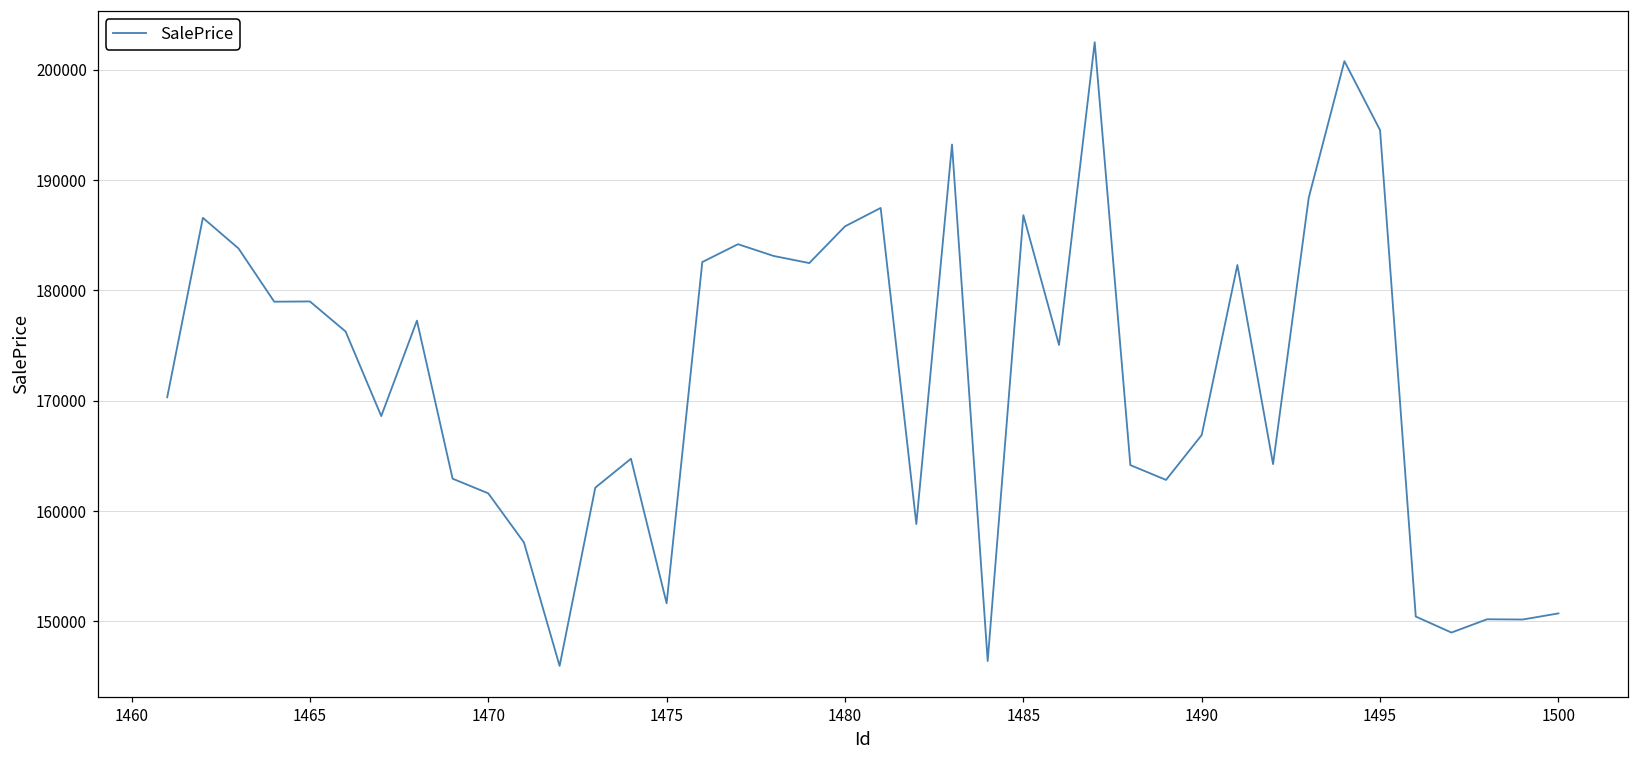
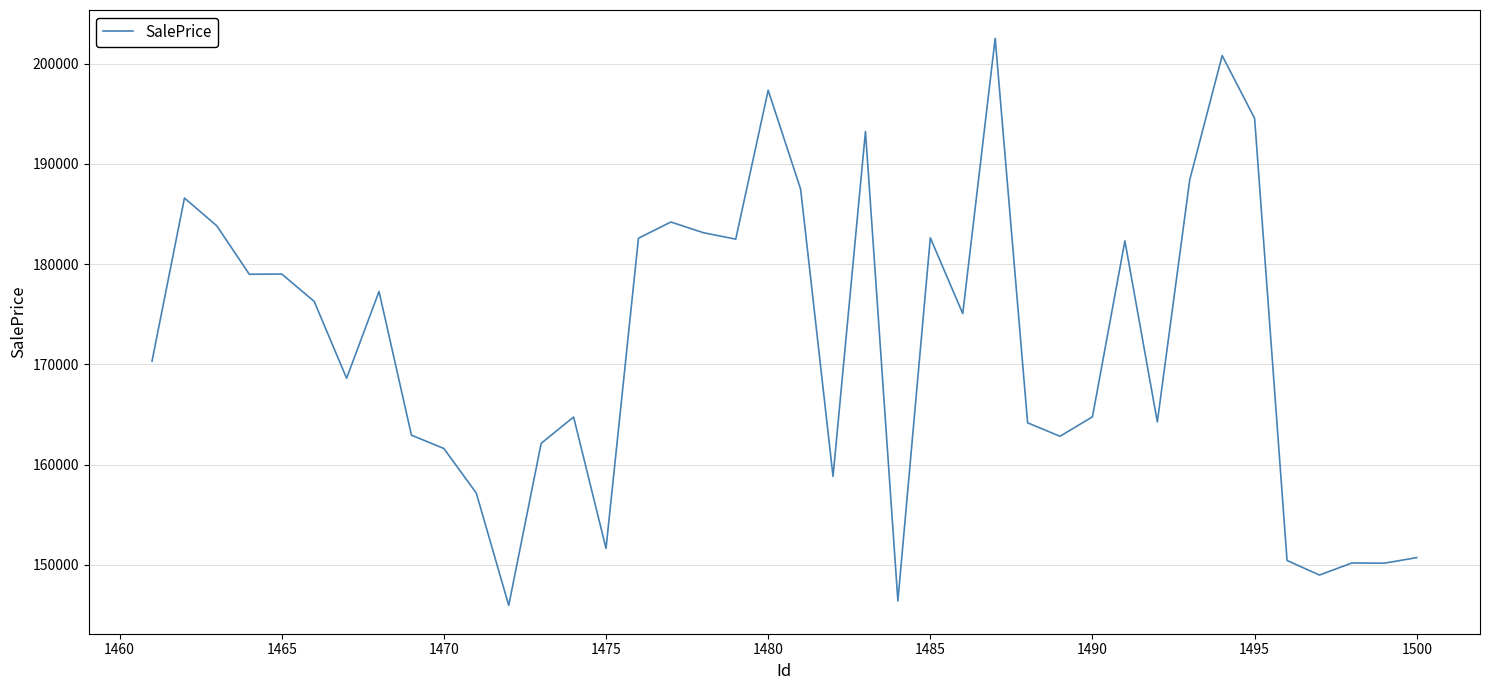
  {
    "1465": 179000,
    "1470": 161600,
    "1475": 151600,
-   "1480": 185800,
-   "1485": 186800,
-   "1490": 166900,
+   "1480": 197300,
+   "1485": 182600,
+   "1490": 164800,
    "1495": 194500,
    "1500": 150700
  }
